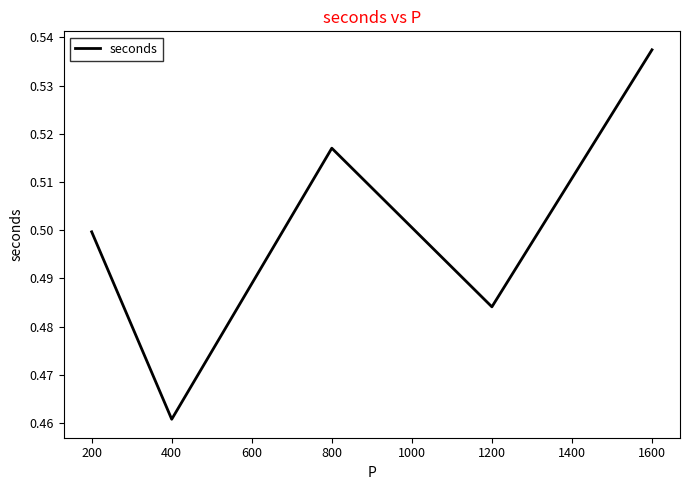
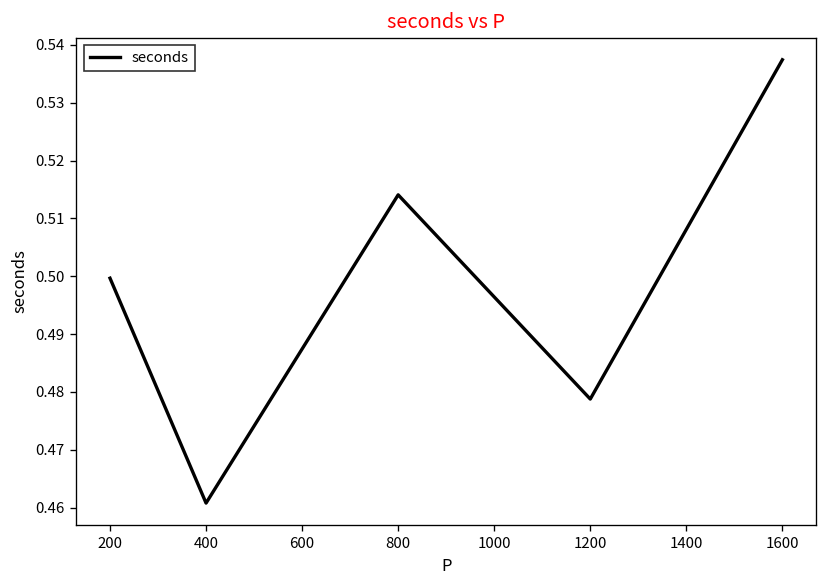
  {
    "200": 0.500,
    "400": 0.461,
-   "800": 0.517,
-   "1200": 0.484,
+   "800": 0.514,
+   "1200": 0.479,
    "1600": 0.537
  }
